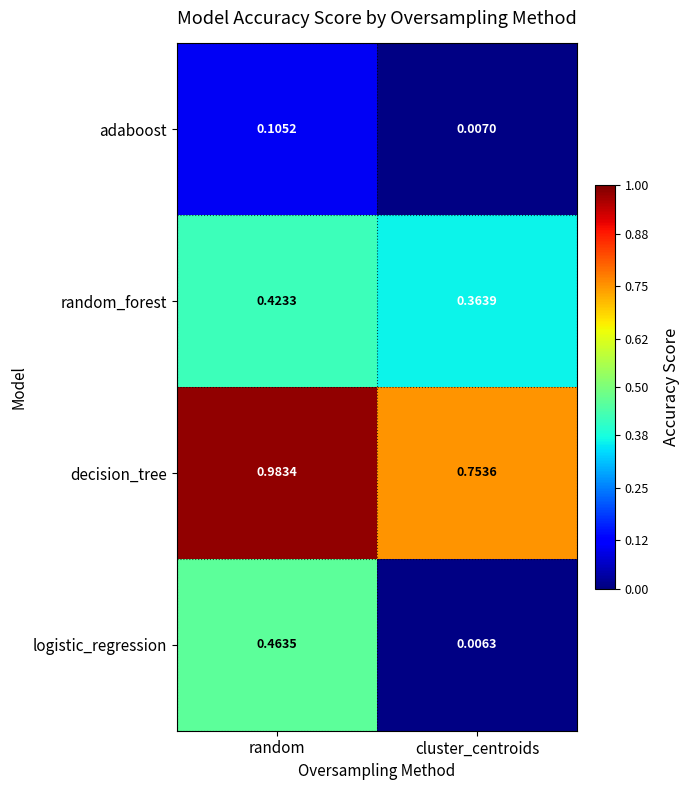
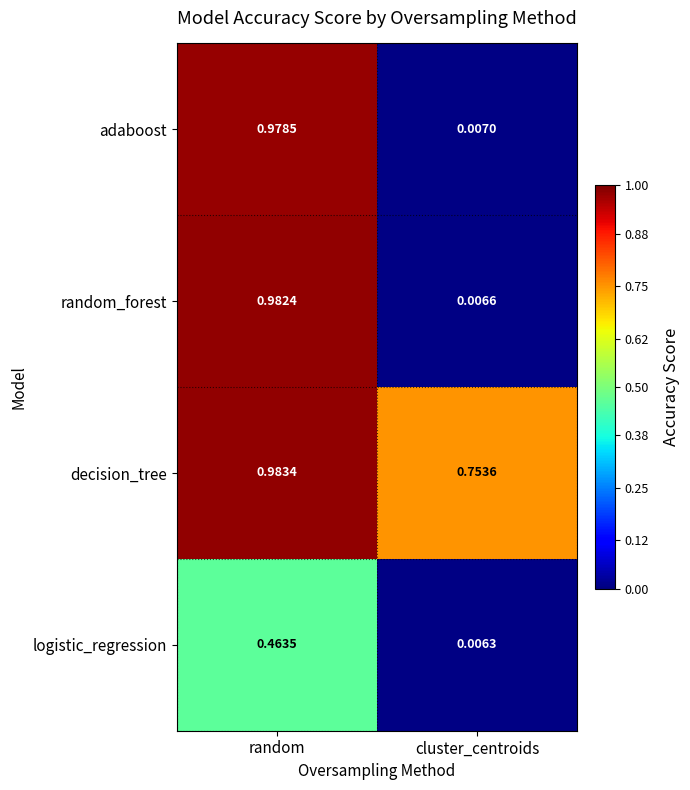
  {
    "adaboost": {
-     "random": 0.1052,
+     "random": 0.9785,
      "cluster_centroids": 0.0070
    },
    "random_forest": {
-     "random": 0.4233,
-     "cluster_centroids": 0.3639
+     "random": 0.9824,
+     "cluster_centroids": 0.0066
    },
    "decision_tree": {
      "random": 0.9834,
      "cluster_centroids": 0.7536
    },
    "logistic_regression": {
      "random": 0.4635,
      "cluster_centroids": 0.0063
    }
  }
